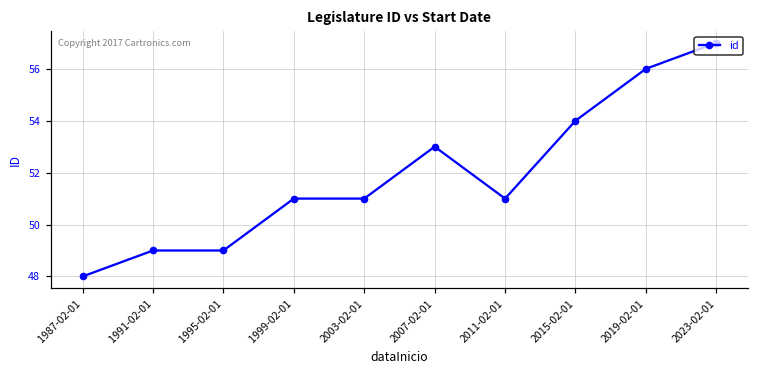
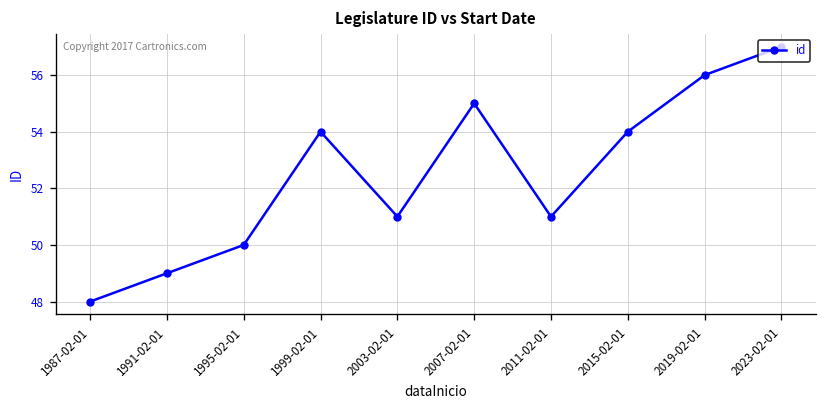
  {
    "1987-02-01": 48,
    "1991-02-01": 49,
-   "1995-02-01": 49,
-   "1999-02-01": 51,
+   "1995-02-01": 50,
+   "1999-02-01": 54,
    "2003-02-01": 51,
-   "2007-02-01": 53,
+   "2007-02-01": 55,
    "2011-02-01": 51,
    "2015-02-01": 54,
    "2019-02-01": 56
  }
